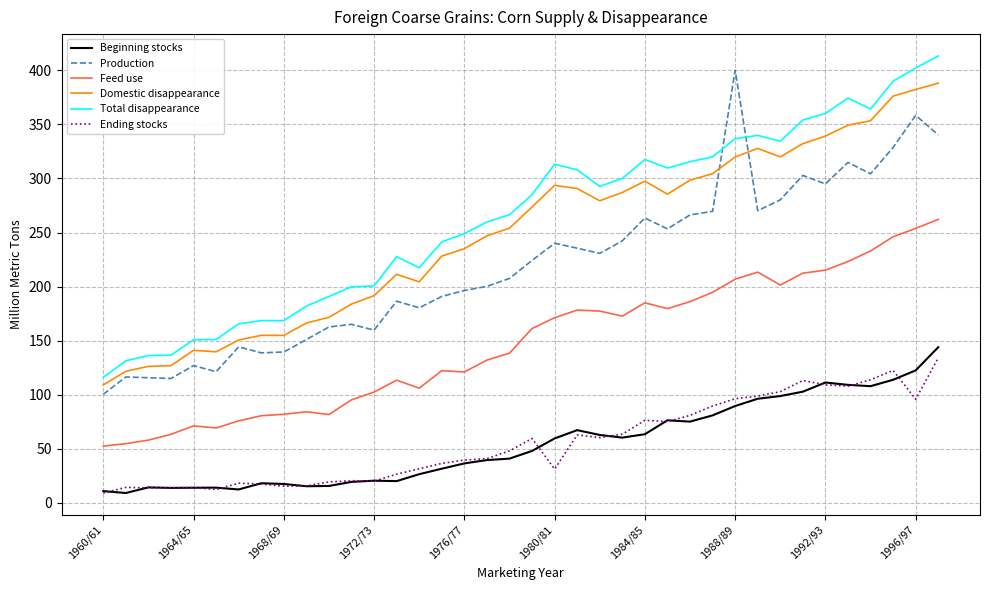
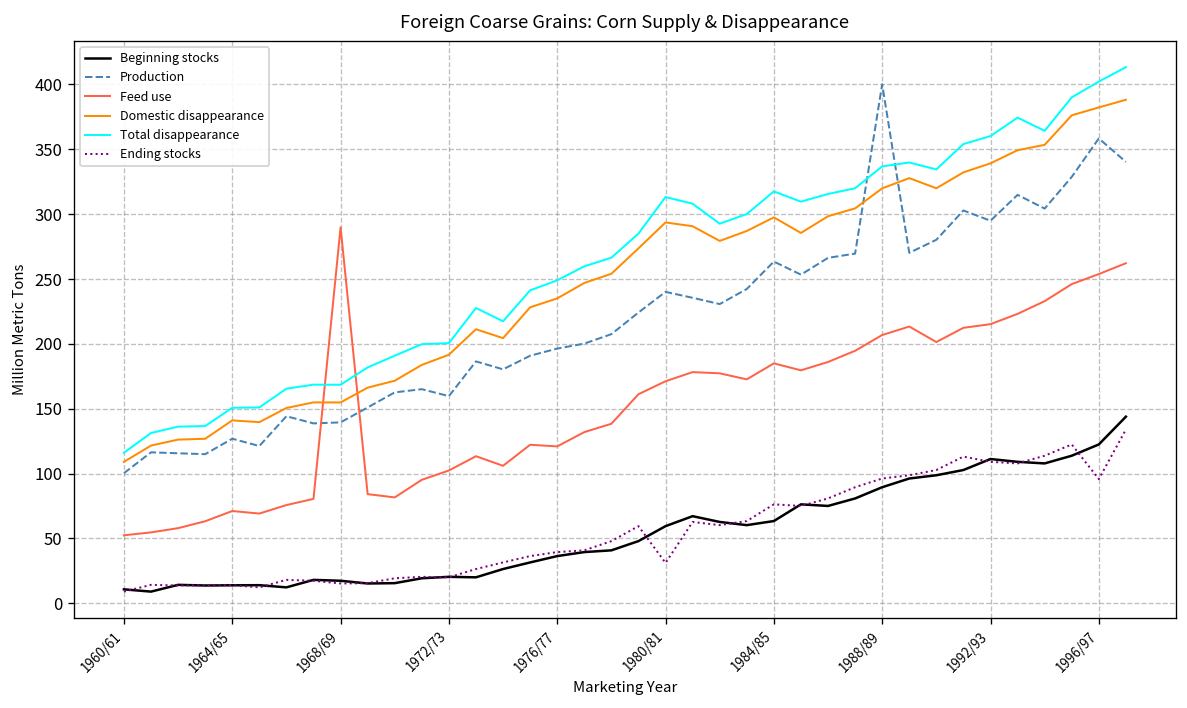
  {
    "Beginning stocks": {
      "1976/77": 36,
      "1980/81": 59,
      "1984/85": 63,
      "1988/89": 89,
      "1996/97": 122
    },
    "Production": {
      "1960/61": 100,
      "1964/65": 127,
      "1968/69": 139,
      "1972/73": 160,
      "1976/77": 196,
      "1980/81": 240,
      "1984/85": 263,
      "1988/89": 400,
      "1992/93": 295,
      "1996/97": 358
    },
    "Feed use": {
      "1960/61": 52,
      "1964/65": 71,
-     "1968/69": 82,
+     "1968/69": 290,
      "1972/73": 102,
      "1976/77": 121,
      "1980/81": 171,
      "1984/85": 185,
      "1988/89": 207,
      "1992/93": 215,
      "1996/97": 254
    },
    "Domestic disappearance": {
      "1960/61": 109,
      "1964/65": 141,
      "1968/69": 155,
      "1972/73": 192,
      "1976/77": 235,
      "1980/81": 294,
      "1984/85": 298,
      "1988/89": 320,
      "1992/93": 339,
      "1996/97": 382
    },
    "Total disappearance": {
      "1960/61": 116,
      "1964/65": 151,
      "1968/69": 168,
      "1972/73": 201,
      "1976/77": 249,
      "1980/81": 313,
      "1984/85": 318,
      "1988/89": 337,
      "1992/93": 360,
      "1996/97": 402
    },
    "Ending stocks": {
      "1976/77": 39,
      "1980/81": 31,
      "1984/85": 76,
      "1988/89": 96,
      "1996/97": 96
    }
  }
